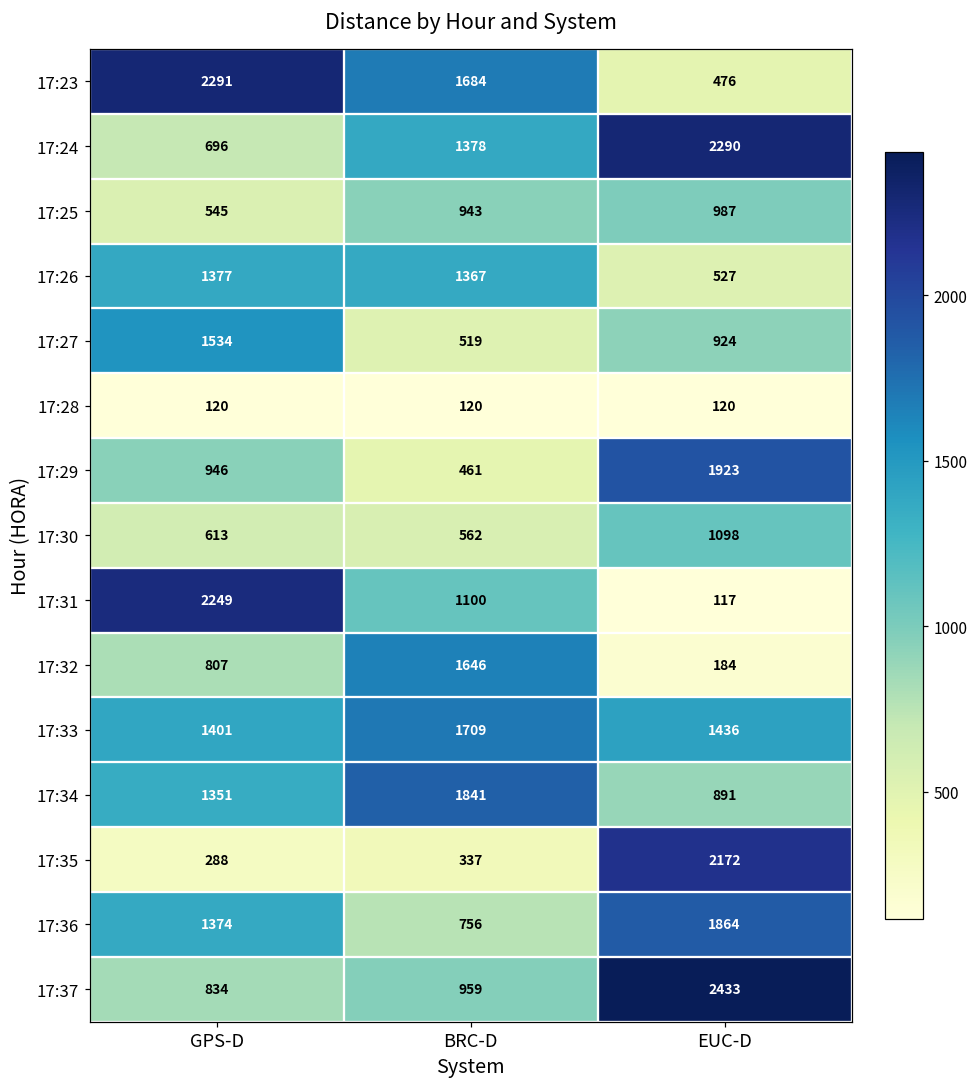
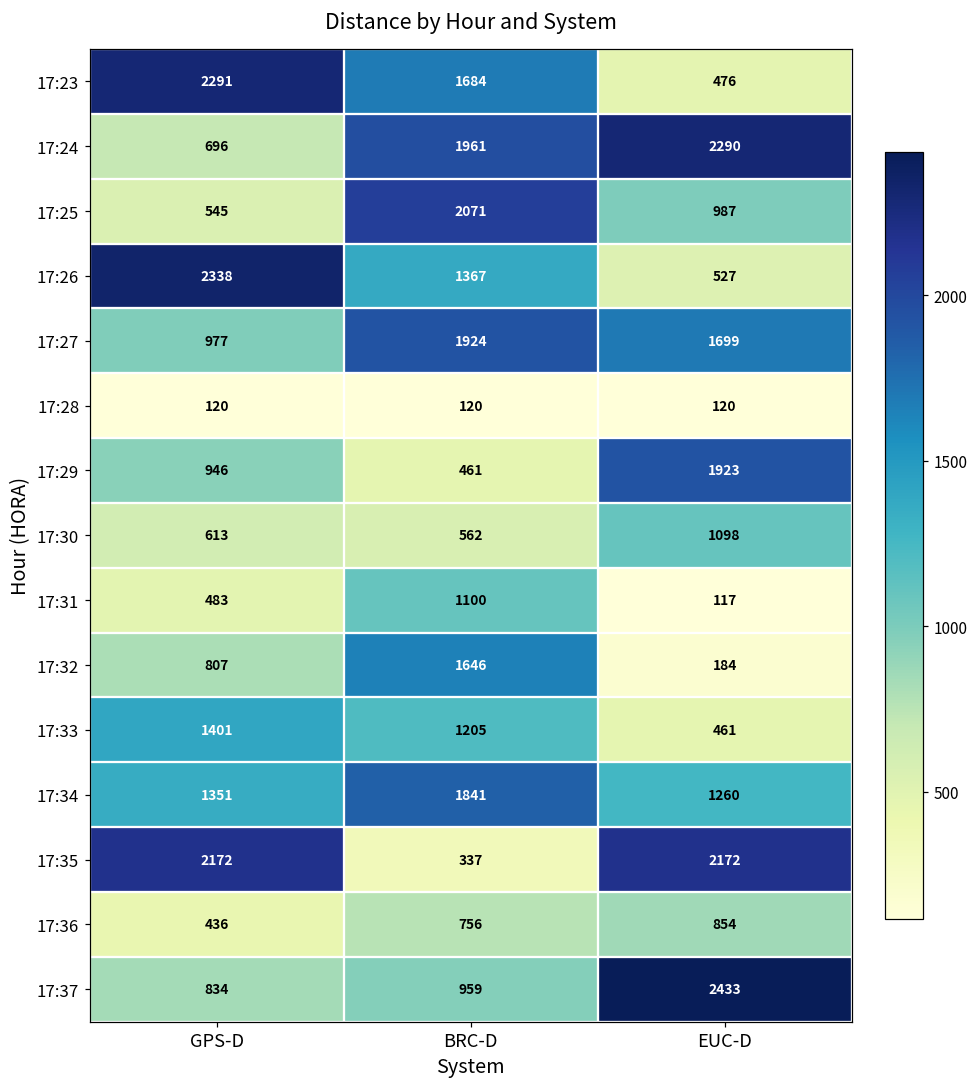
  {
    "17:23": {
      "GPS-D": 2291,
      "BRC-D": 1684,
      "EUC-D": 476
    },
    "17:24": {
      "GPS-D": 696,
-     "BRC-D": 1378,
+     "BRC-D": 1961,
      "EUC-D": 2290
    },
    "17:25": {
      "GPS-D": 545,
-     "BRC-D": 943,
+     "BRC-D": 2071,
      "EUC-D": 987
    },
    "17:26": {
-     "GPS-D": 1377,
+     "GPS-D": 2338,
      "BRC-D": 1367,
      "EUC-D": 527
    },
    "17:27": {
-     "GPS-D": 1534,
-     "BRC-D": 519,
-     "EUC-D": 924
+     "GPS-D": 977,
+     "BRC-D": 1924,
+     "EUC-D": 1699
    },
    "17:28": {
      "GPS-D": 120,
      "BRC-D": 120,
      "EUC-D": 120
    },
    "17:29": {
      "GPS-D": 946,
      "BRC-D": 461,
      "EUC-D": 1923
    },
    "17:30": {
      "GPS-D": 613,
      "BRC-D": 562,
      "EUC-D": 1098
    },
    "17:31": {
-     "GPS-D": 2249,
+     "GPS-D": 483,
      "BRC-D": 1100,
      "EUC-D": 117
    },
    "17:32": {
      "GPS-D": 807,
      "BRC-D": 1646,
      "EUC-D": 184
    },
    "17:33": {
      "GPS-D": 1401,
-     "BRC-D": 1709,
-     "EUC-D": 1436
+     "BRC-D": 1205,
+     "EUC-D": 461
    },
    "17:34": {
      "GPS-D": 1351,
      "BRC-D": 1841,
-     "EUC-D": 891
+     "EUC-D": 1260
    },
    "17:35": {
-     "GPS-D": 288,
+     "GPS-D": 2172,
      "BRC-D": 337,
      "EUC-D": 2172
    },
    "17:36": {
-     "GPS-D": 1374,
+     "GPS-D": 436,
      "BRC-D": 756,
-     "EUC-D": 1864
+     "EUC-D": 854
    },
    "17:37": {
      "GPS-D": 834,
      "BRC-D": 959,
      "EUC-D": 2433
    }
  }
